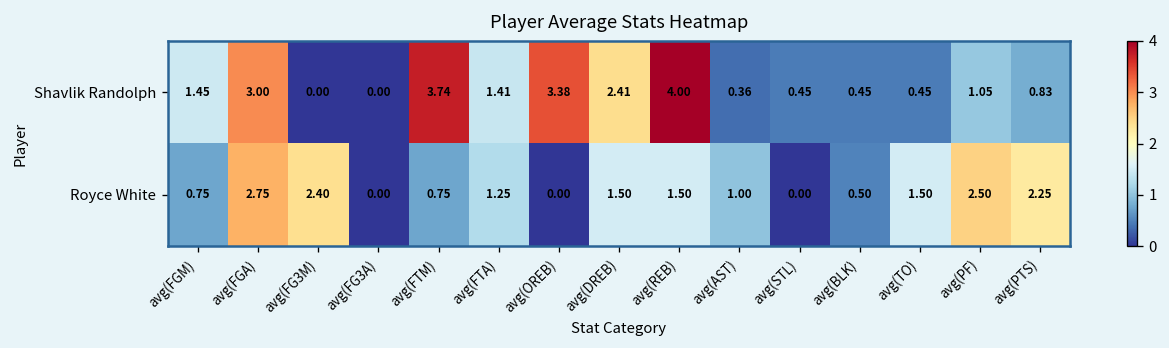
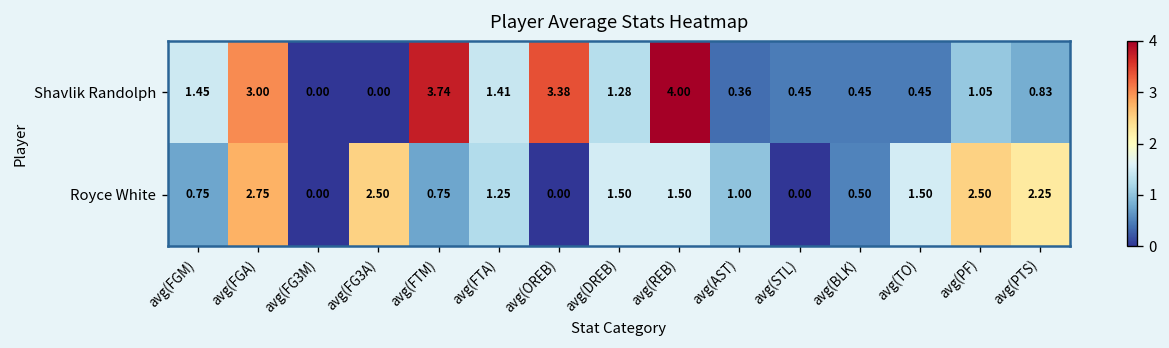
  {
    "Shavlik Randolph": {
      "avg(FGM)": 1.45,
      "avg(FGA)": 3.00,
      "avg(FG3M)": 0.00,
      "avg(FG3A)": 0.00,
      "avg(FTM)": 3.74,
      "avg(FTA)": 1.41,
      "avg(OREB)": 3.38,
-     "avg(DREB)": 2.41,
+     "avg(DREB)": 1.28,
      "avg(REB)": 4.00,
      "avg(AST)": 0.36,
      "avg(STL)": 0.45,
      "avg(BLK)": 0.45,
      "avg(TO)": 0.45,
      "avg(PF)": 1.05,
      "avg(PTS)": 0.83
    },
    "Royce White": {
      "avg(FGM)": 0.75,
      "avg(FGA)": 2.75,
-     "avg(FG3M)": 2.40,
-     "avg(FG3A)": 0.00,
+     "avg(FG3M)": 0.00,
+     "avg(FG3A)": 2.50,
      "avg(FTM)": 0.75,
      "avg(FTA)": 1.25,
      "avg(OREB)": 0.00,
      "avg(DREB)": 1.50,
      "avg(REB)": 1.50,
      "avg(AST)": 1.00,
      "avg(STL)": 0.00,
      "avg(BLK)": 0.50,
      "avg(TO)": 1.50,
      "avg(PF)": 2.50,
      "avg(PTS)": 2.25
    }
  }
